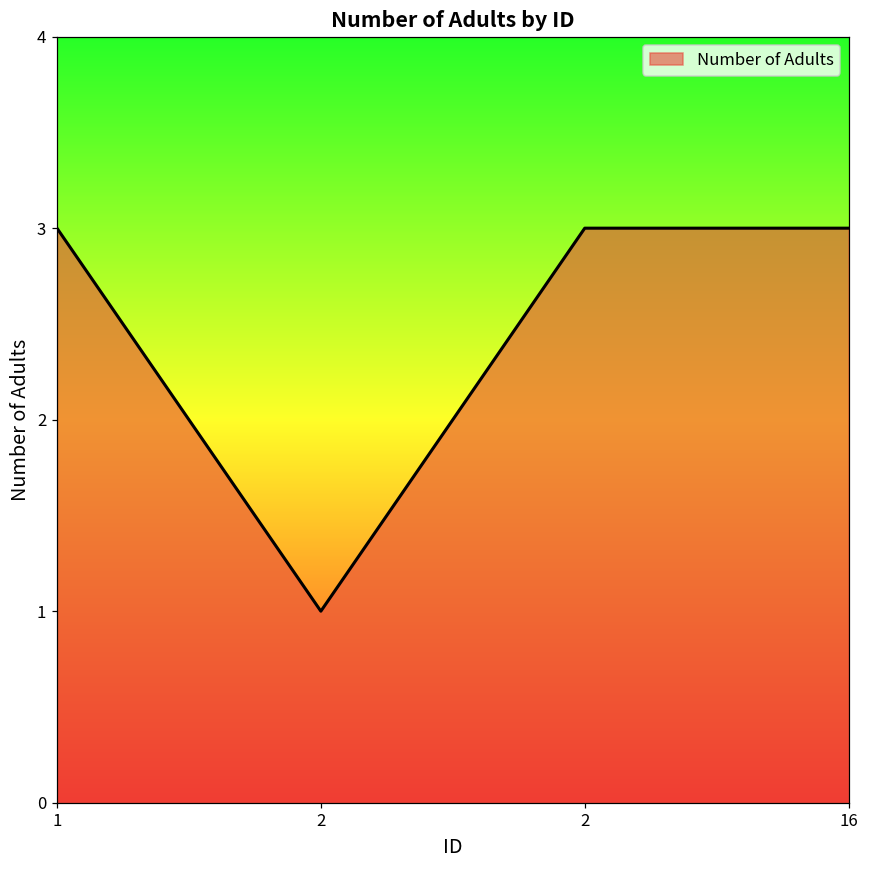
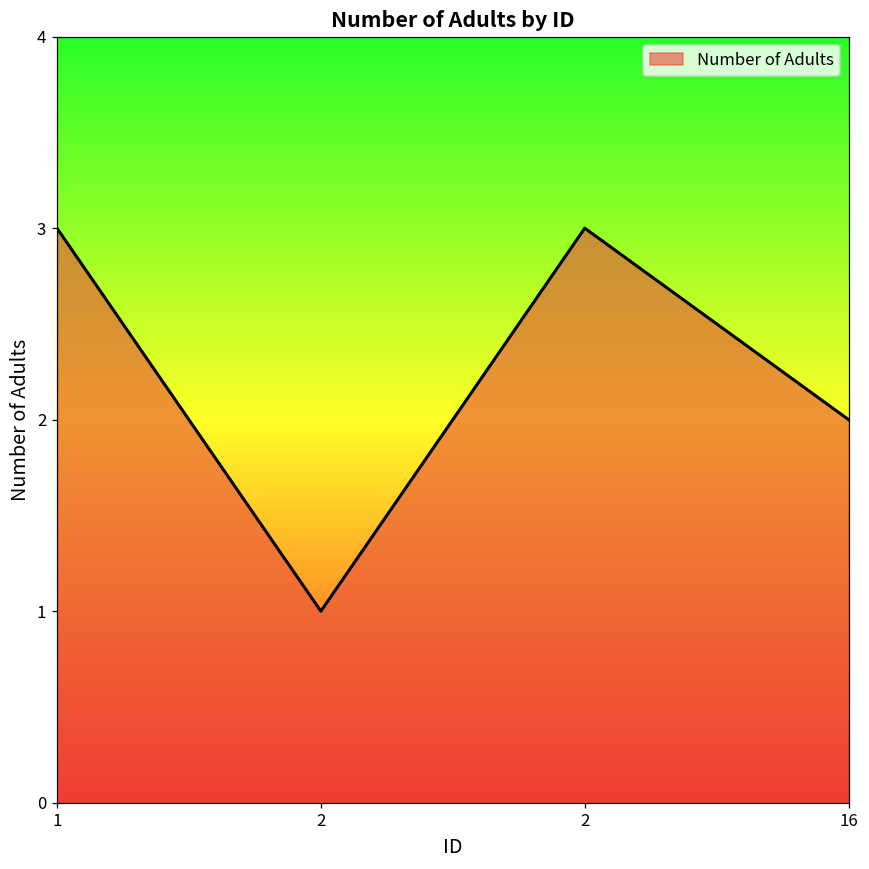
  {
    "1": 3,
-   "16": 3
+   "16": 2
  }
